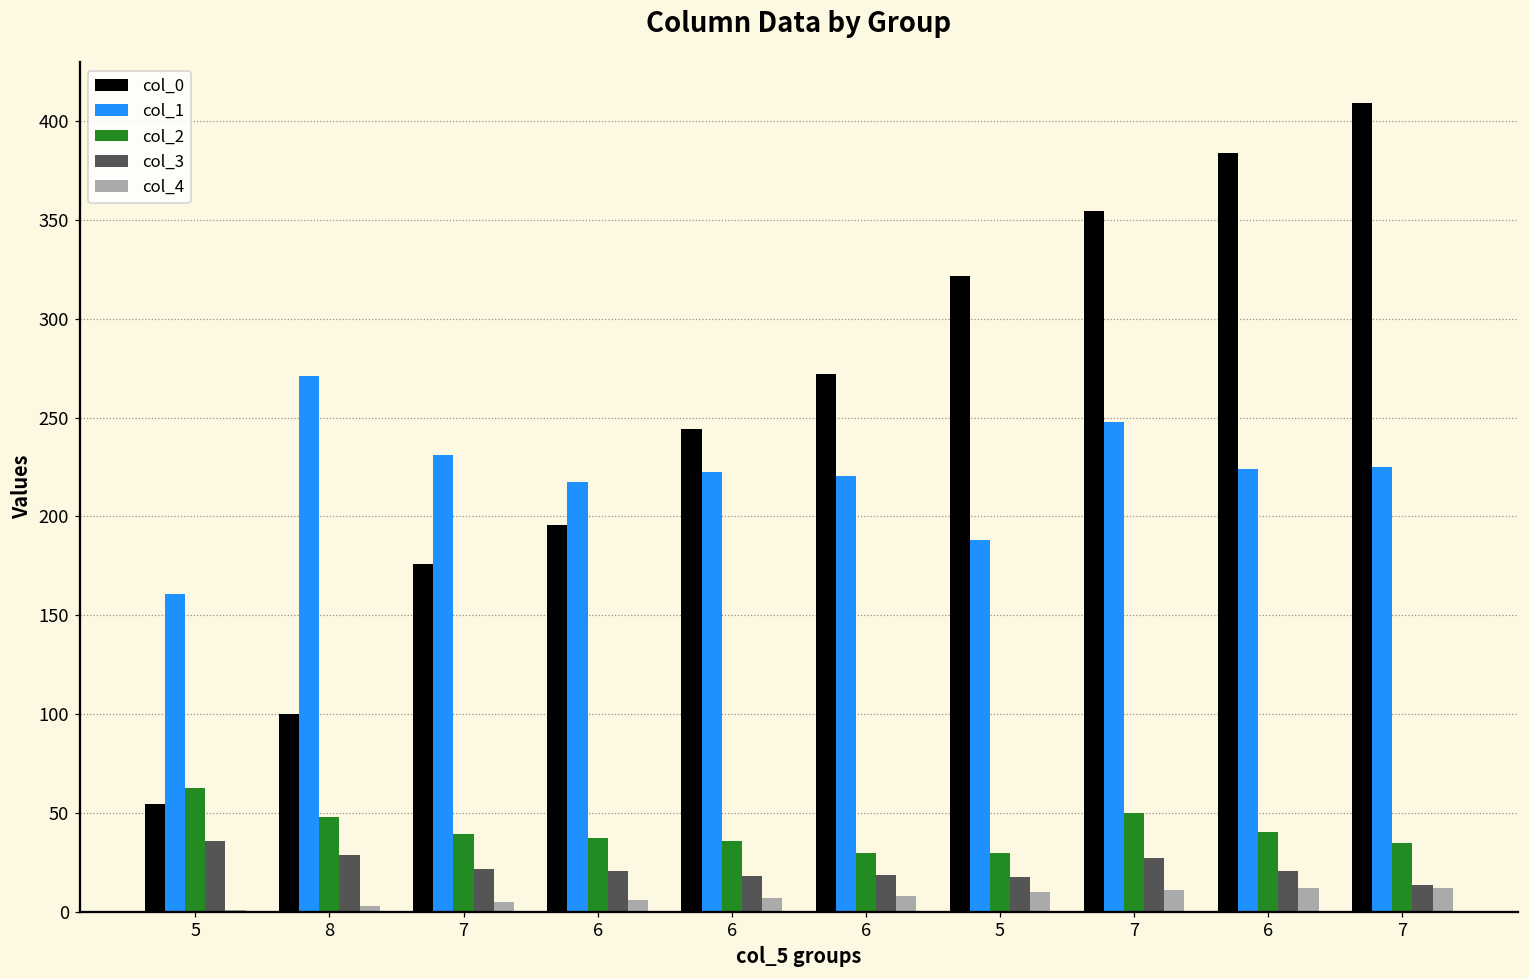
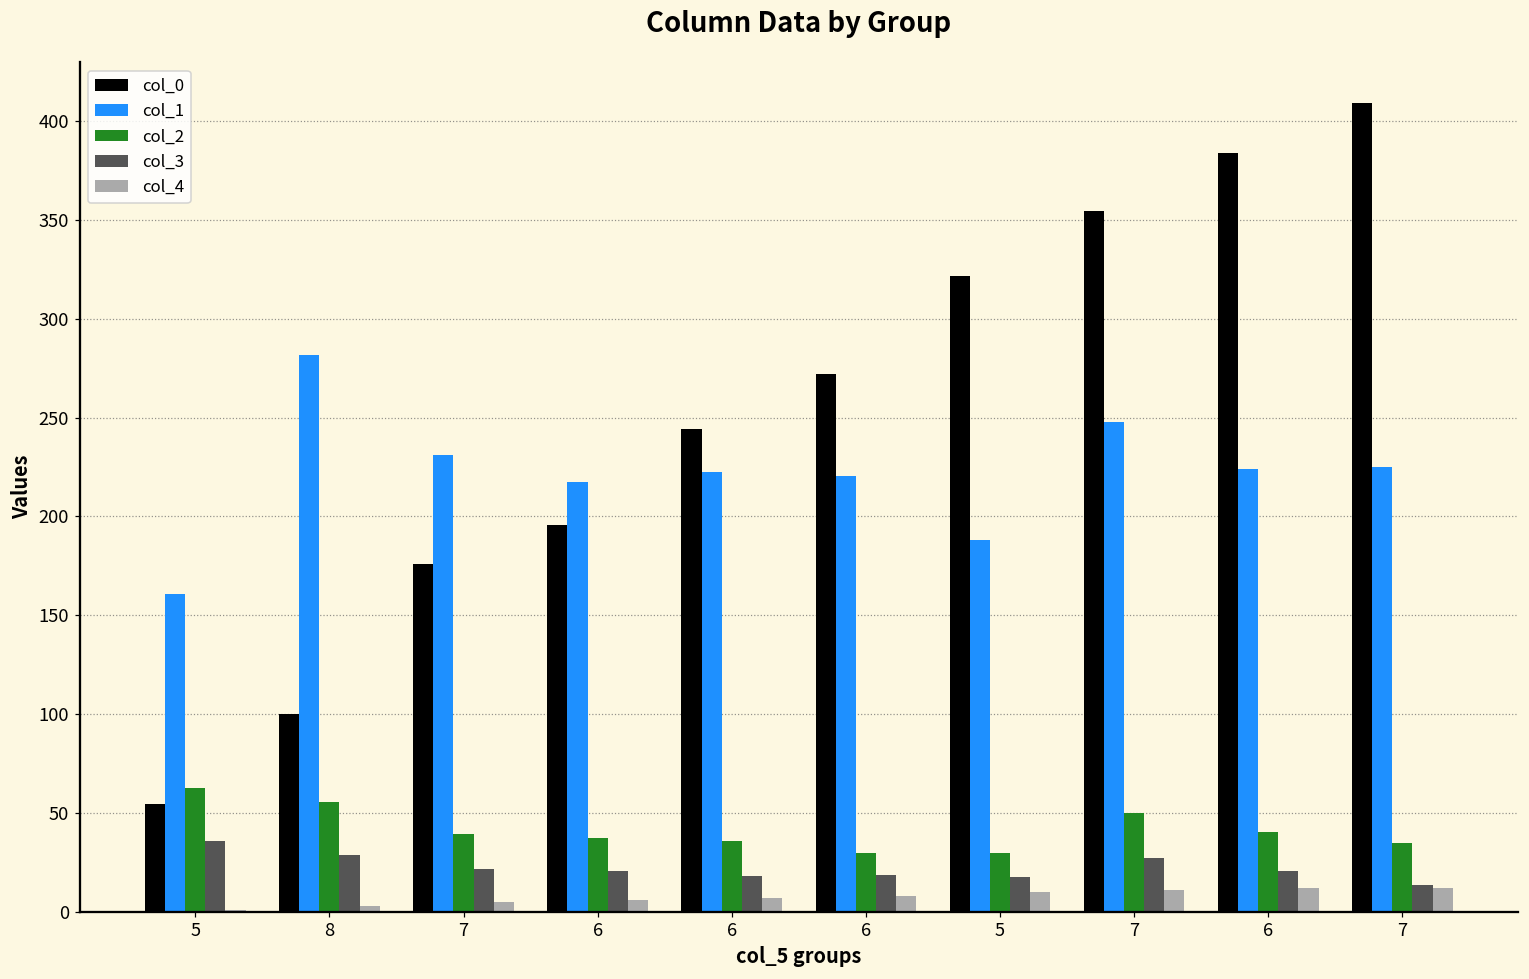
  {
    "col_0": {
      "8": 100
    },
    "col_1": {
-     "8": 271
+     "8": 281
    },
    "col_2": {
-     "8": 48
+     "8": 55
    },
    "col_3": {
      "8": 29
    },
    "col_4": {
      "8": 3
    }
  }
